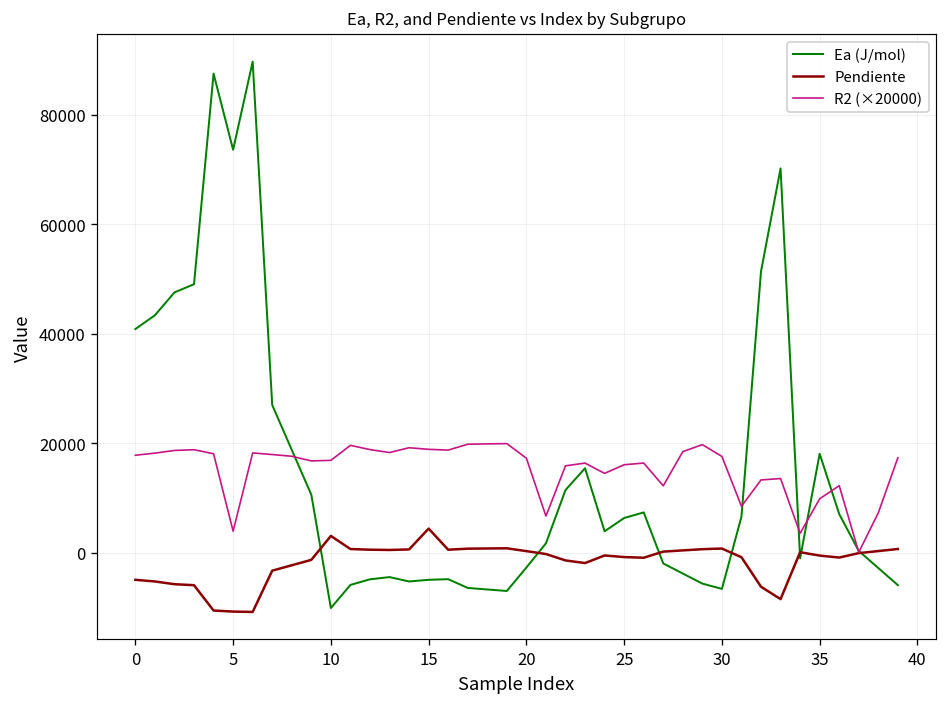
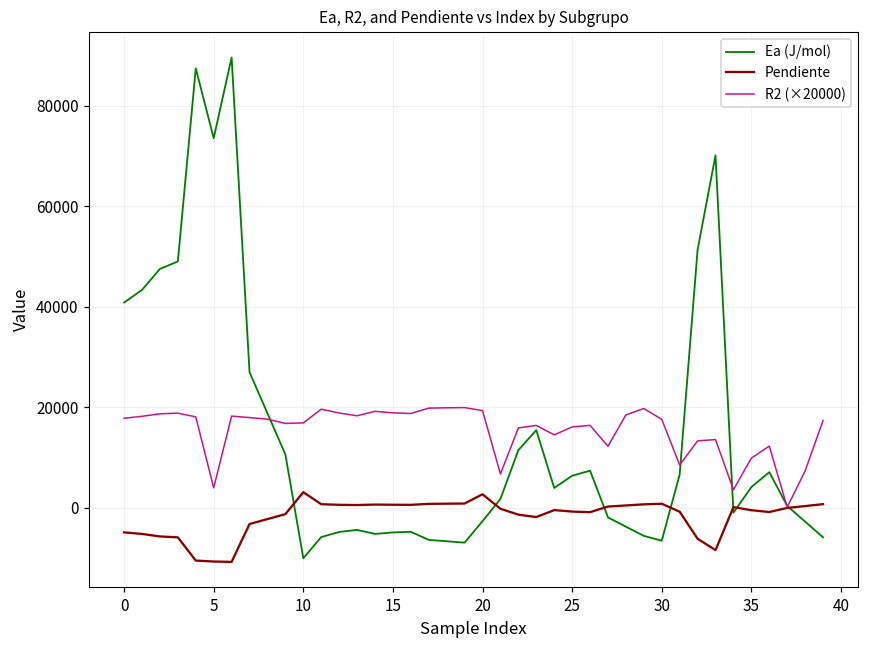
  {
    "Ea (J/mol)": {
      "0": 41000,
      "5": 74000,
      "10": -10000,
      "15": -5000,
      "20": -3000,
      "25": 6000,
      "30": -7000,
-     "35": 18000
+     "35": 4000
    },
    "Pendiente": {
      "0": -5000,
      "5": -11000,
      "10": 3000,
-     "15": 4000,
-     "20": 0,
+     "15": 1000,
+     "20": 3000,
      "25": -1000,
      "30": 1000,
      "35": 0
    },
    "R2 (×20000)": {
      "0": 18000,
      "5": 4000,
      "10": 17000,
      "15": 19000,
-     "20": 17000,
+     "20": 19000,
      "25": 16000,
      "30": 18000,
      "35": 10000
    }
  }
